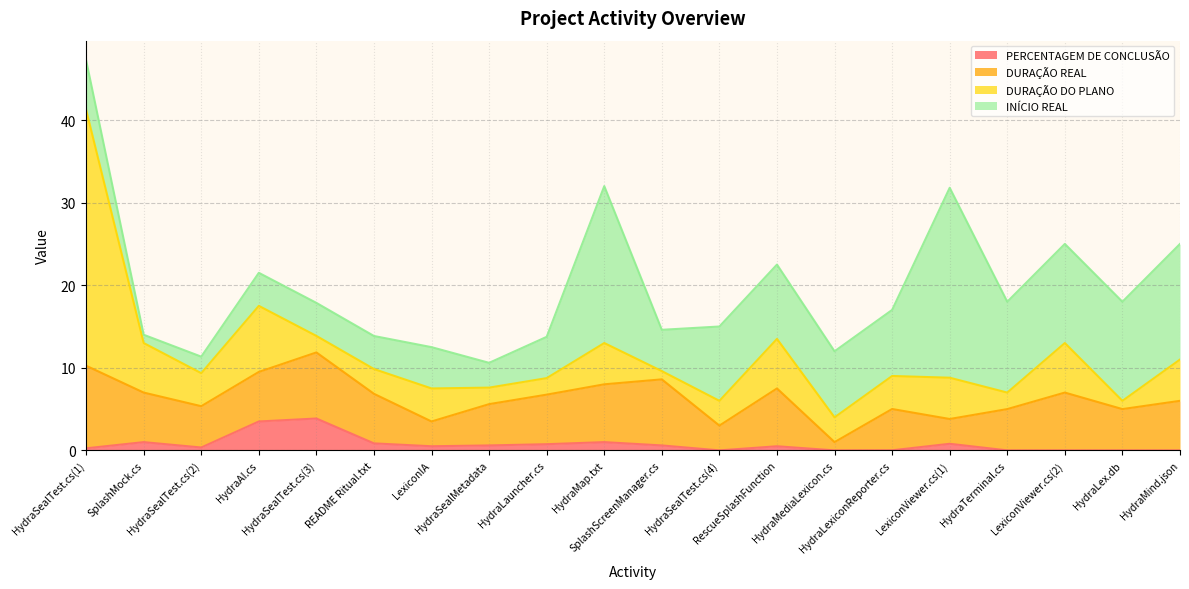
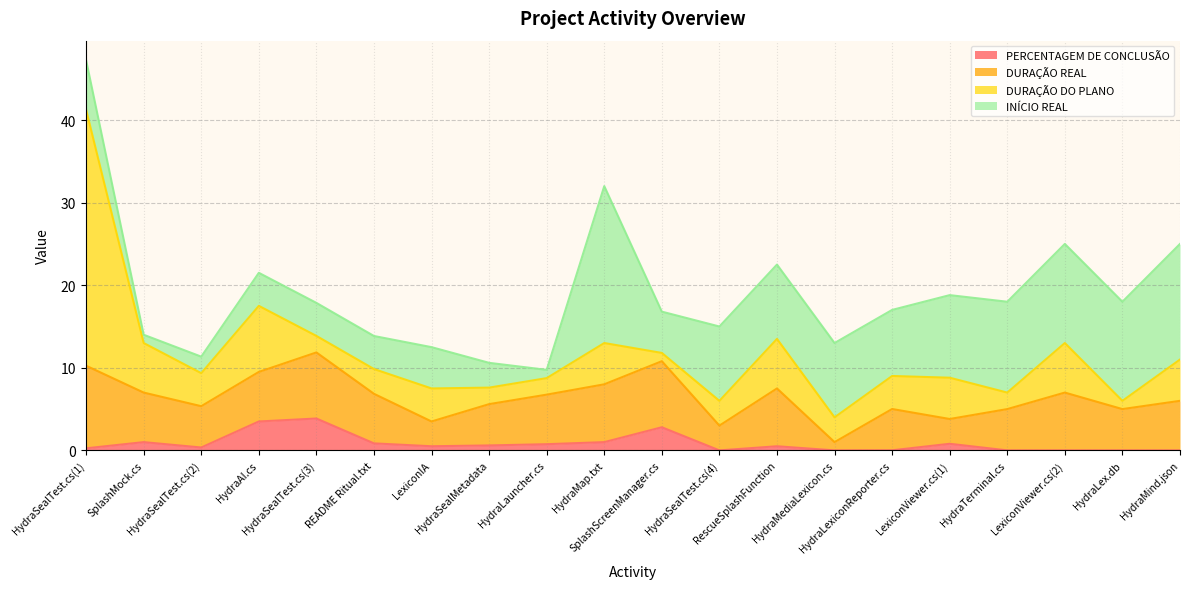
  {
    "PERCENTAGEM DE CONCLUSÃO": {
      "HydraSealTest.cs(1)": 0,
      "SplashMock.cs": 1,
      "HydraSealTest.cs(2)": 0,
      "HydraAI.cs": 4,
      "HydraSealTest.cs(3)": 4,
      "README Ritual.txt": 1,
      "LexiconIA": 1,
      "HydraSealMetadata": 1,
      "HydraLauncher.cs": 1,
      "HydraMap.txt": 1,
-     "SplashScreenManager.cs": 1,
+     "SplashScreenManager.cs": 3,
      "HydraSealTest.cs(4)": 0,
      "RescueSplashFunction": 1,
      "HydraMediaLexicon.cs": 0,
      "HydraLexiconReporter.cs": 0,
      "LexiconViewer.cs(1)": 1,
      "HydraTerminal.cs": 0,
      "LexiconViewer.cs(2)": 0,
      "HydraLex.db": 0,
      "HydraMind.json": 0
    },
    "INÍCIO REAL": {
      "HydraSealTest.cs(1)": 6,
      "SplashMock.cs": 1,
      "HydraSealTest.cs(2)": 2,
      "HydraAI.cs": 4,
      "HydraSealTest.cs(3)": 4,
      "README Ritual.txt": 4,
      "LexiconIA": 5,
      "HydraSealMetadata": 3,
-     "HydraLauncher.cs": 5,
+     "HydraLauncher.cs": 1,
      "HydraMap.txt": 19,
      "SplashScreenManager.cs": 5,
      "HydraSealTest.cs(4)": 9,
      "RescueSplashFunction": 9,
-     "HydraMediaLexicon.cs": 8,
+     "HydraMediaLexicon.cs": 9,
      "HydraLexiconReporter.cs": 8,
-     "LexiconViewer.cs(1)": 23,
+     "LexiconViewer.cs(1)": 10,
      "HydraTerminal.cs": 11,
      "LexiconViewer.cs(2)": 12,
      "HydraLex.db": 12,
      "HydraMind.json": 14
    }
  }
